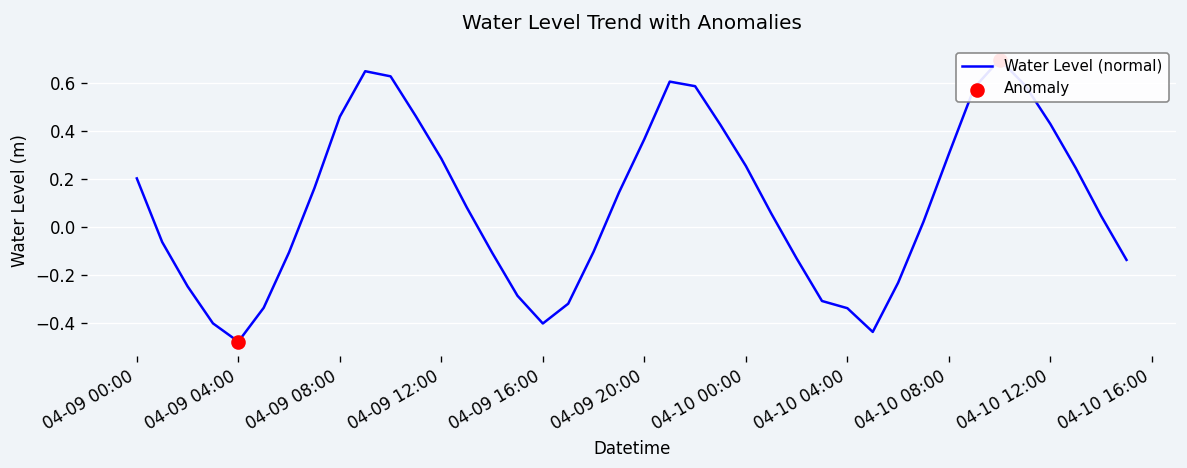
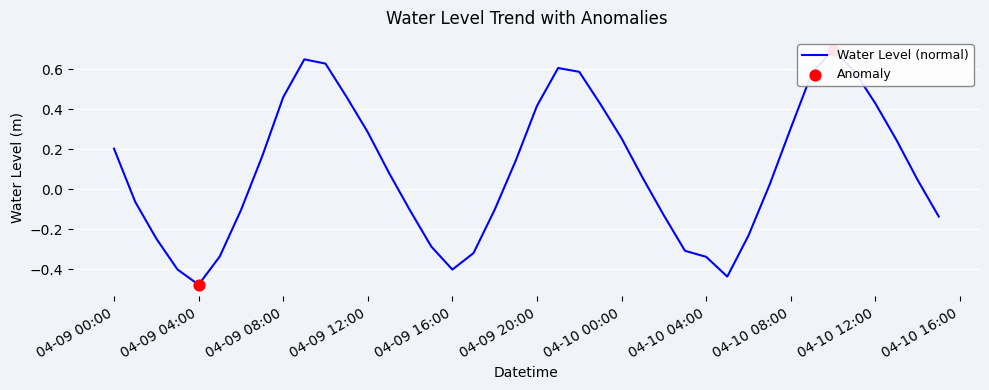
  {
    "Water Level (normal)": {
      "04-09 00:00": 0.20,
      "04-09 08:00": 0.46,
      "04-09 12:00": 0.28,
      "04-09 16:00": -0.40,
-     "04-09 20:00": 0.37,
+     "04-09 20:00": 0.42,
      "04-10 00:00": 0.25,
      "04-10 04:00": -0.34,
      "04-10 08:00": 0.30,
      "04-10 12:00": 0.43
    }
  }
